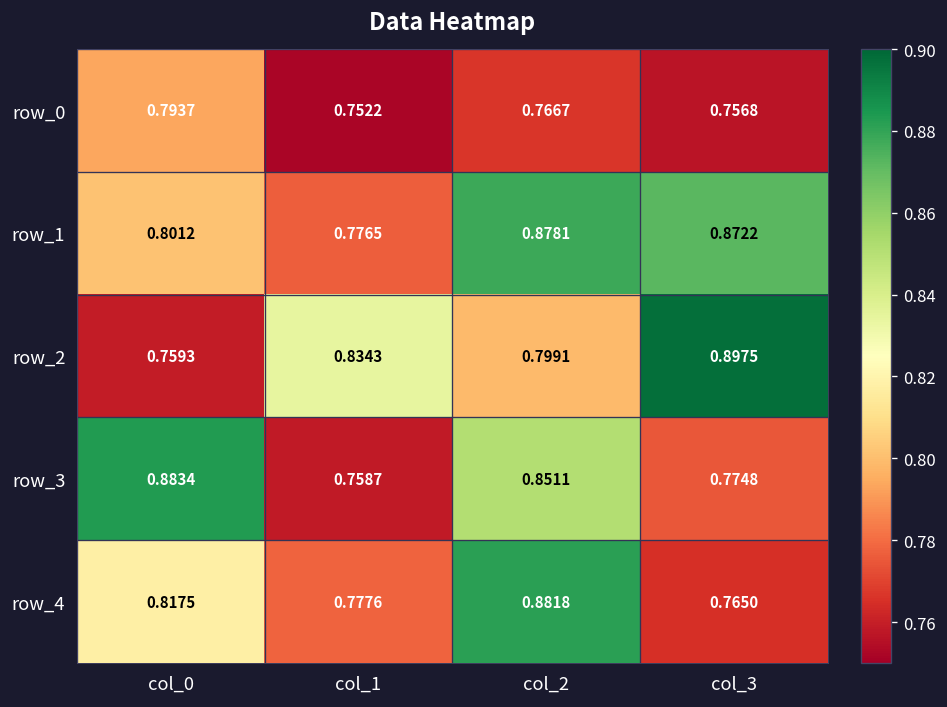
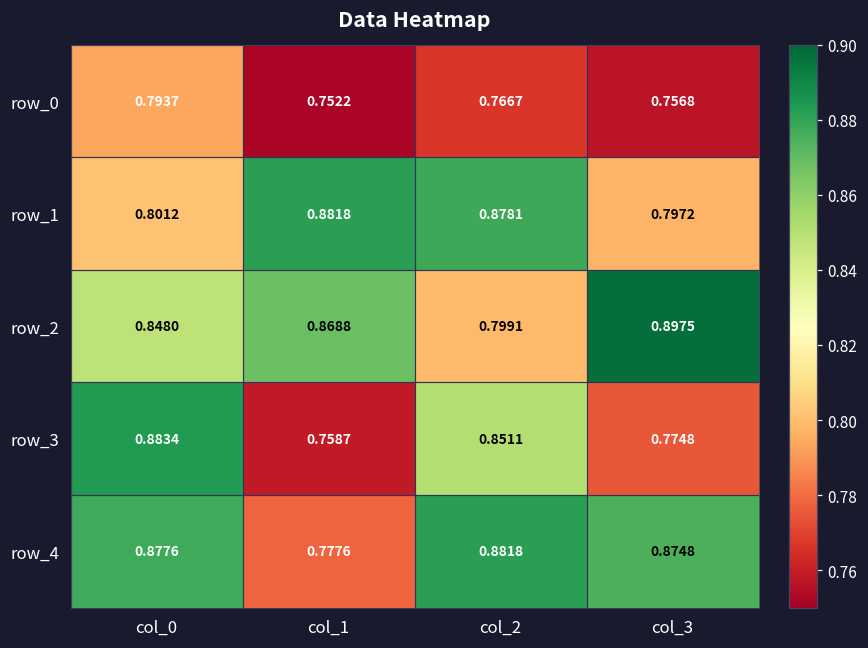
  {
    "row_0": {
      "col_0": 0.7937,
      "col_1": 0.7522,
      "col_2": 0.7667,
      "col_3": 0.7568
    },
    "row_1": {
      "col_0": 0.8012,
-     "col_1": 0.7765,
+     "col_1": 0.8818,
      "col_2": 0.8781,
-     "col_3": 0.8722
+     "col_3": 0.7972
    },
    "row_2": {
-     "col_0": 0.7593,
-     "col_1": 0.8343,
+     "col_0": 0.8480,
+     "col_1": 0.8688,
      "col_2": 0.7991,
      "col_3": 0.8975
    },
    "row_3": {
      "col_0": 0.8834,
      "col_1": 0.7587,
      "col_2": 0.8511,
      "col_3": 0.7748
    },
    "row_4": {
-     "col_0": 0.8175,
+     "col_0": 0.8776,
      "col_1": 0.7776,
      "col_2": 0.8818,
-     "col_3": 0.7650
+     "col_3": 0.8748
    }
  }
